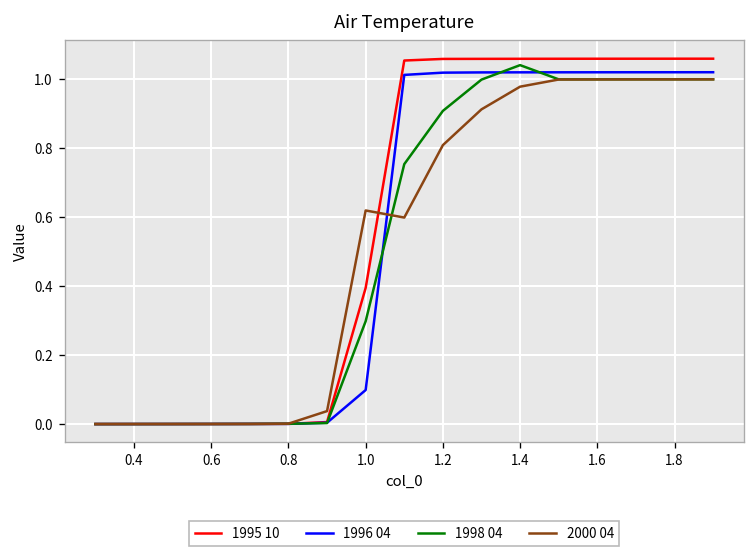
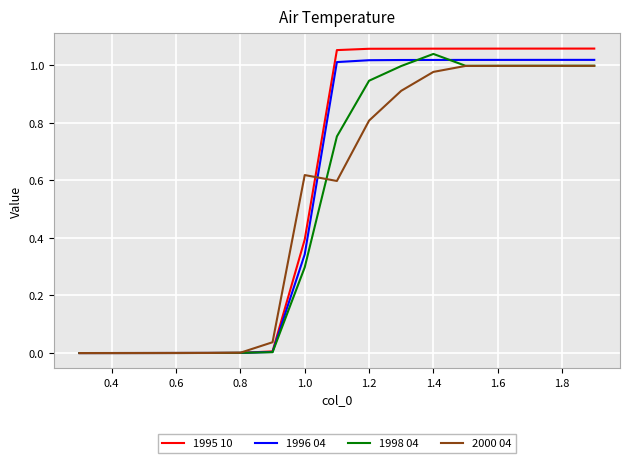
  {
    "1995 10": {
      "1.0": 0.39,
      "1.2": 1.06,
      "1.4": 1.06,
      "1.6": 1.06,
      "1.8": 1.06
    },
    "1996 04": {
-     "1.0": 0.10,
+     "1.0": 0.34,
      "1.2": 1.02,
      "1.4": 1.02,
      "1.6": 1.02,
      "1.8": 1.02
    },
    "1998 04": {
      "1.0": 0.30,
-     "1.2": 0.91,
+     "1.2": 0.95,
      "1.4": 1.04
    },
    "2000 04": {
      "1.0": 0.62,
      "1.2": 0.81,
      "1.4": 0.98
    }
  }
